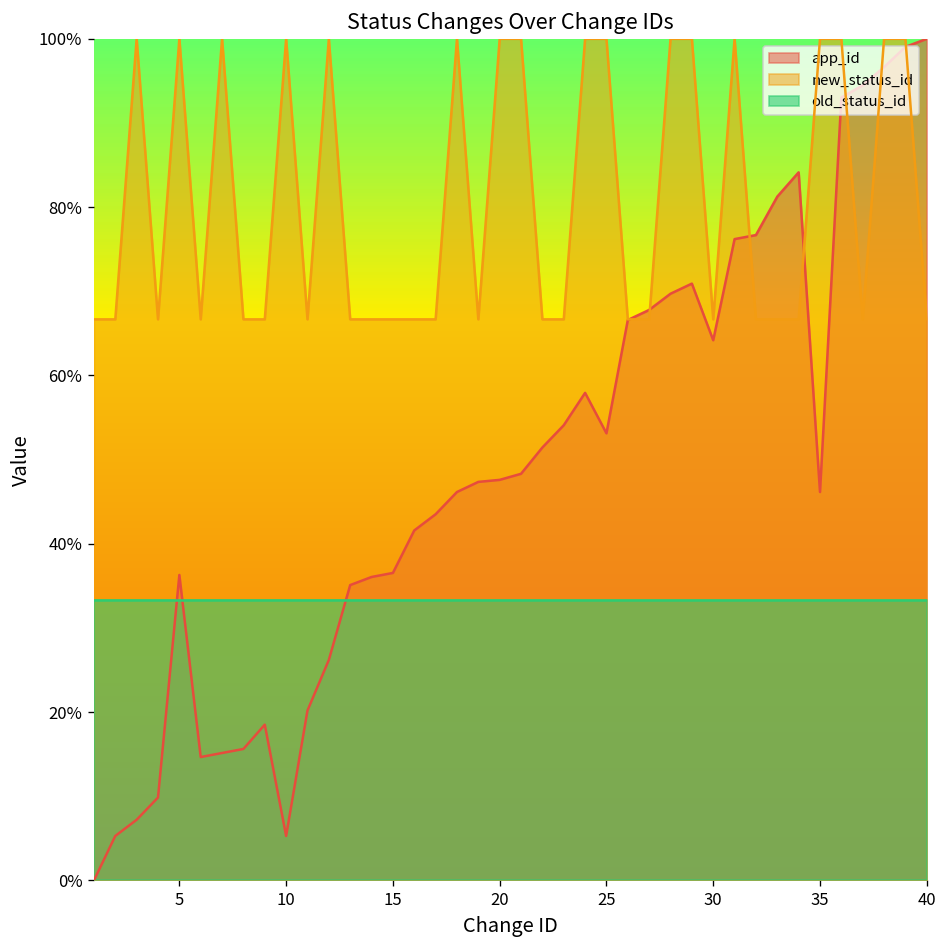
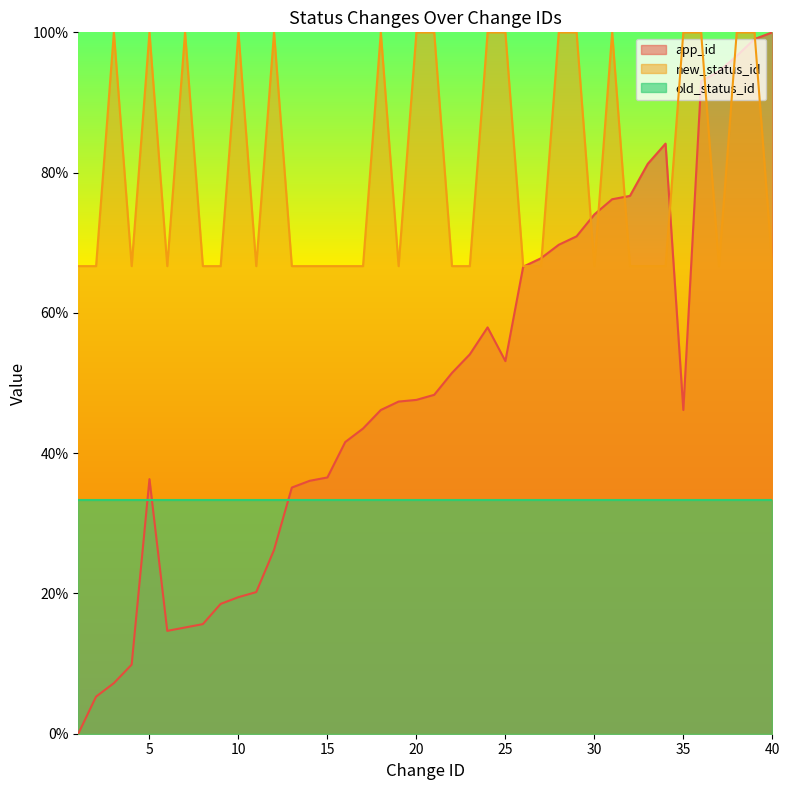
  {
    "app_id": {
      "5": "36%",
-     "10": "5%",
+     "10": "19%",
      "15": "37%",
      "20": "48%",
      "25": "53%",
-     "30": "64%",
+     "30": "74%",
      "35": "46%",
      "40": "100%"
    },
    "new_status_id": {
      "5": "100%",
      "10": "100%",
      "15": "67%",
      "20": "100%",
      "25": "100%",
      "30": "67%",
      "35": "100%",
      "40": "67%"
    },
    "old_status_id": {
      "5": "33%",
      "10": "33%",
      "15": "33%",
      "20": "33%",
      "25": "33%",
      "30": "33%",
      "35": "33%",
      "40": "33%"
    }
  }
